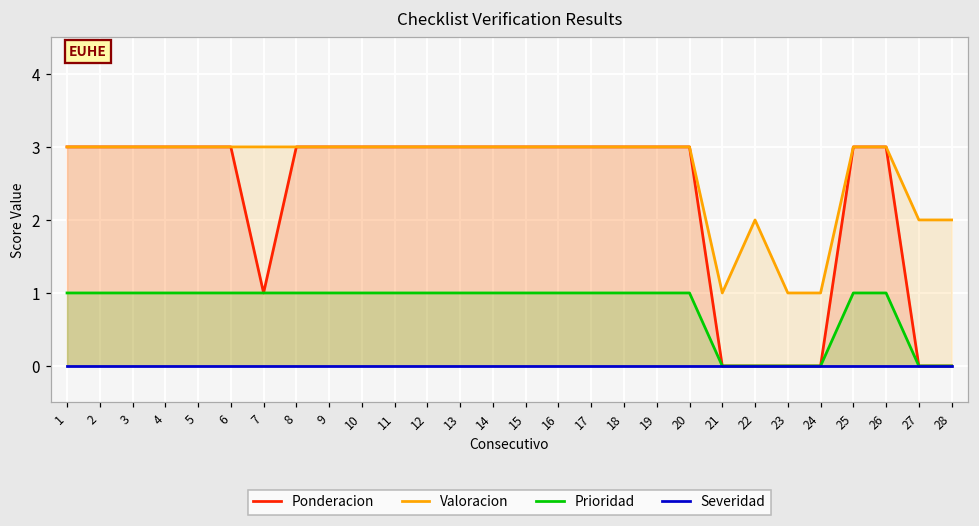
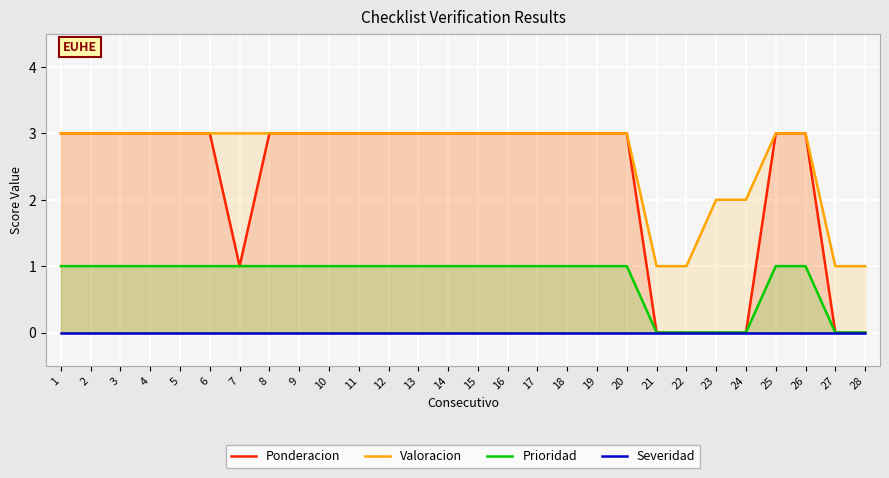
  {
    "Valoracion": {
      "7": 3,
      "21": 1,
-     "22": 2,
-     "23": 1,
-     "24": 1,
-     "27": 2,
-     "28": 2
+     "22": 1,
+     "23": 2,
+     "24": 2,
+     "27": 1,
+     "28": 1
    },
    "Prioridad": {
      "1": 1,
      "2": 1,
      "3": 1,
      "4": 1,
      "5": 1,
      "6": 1,
      "8": 1,
      "9": 1,
      "10": 1,
      "11": 1,
      "12": 1,
      "13": 1,
      "14": 1,
      "15": 1,
      "16": 1,
      "17": 1,
      "18": 1,
      "19": 1,
      "20": 1,
      "25": 1,
      "26": 1
    },
    "Severidad": {
      "1": 0,
      "2": 0,
      "3": 0,
      "4": 0,
      "5": 0,
      "6": 0,
      "7": 0,
      "8": 0,
      "9": 0,
      "10": 0,
      "11": 0,
      "12": 0,
      "13": 0,
      "14": 0,
      "15": 0,
      "16": 0,
      "17": 0,
      "18": 0,
      "19": 0,
      "20": 0,
      "25": 0,
      "26": 0
    }
  }
